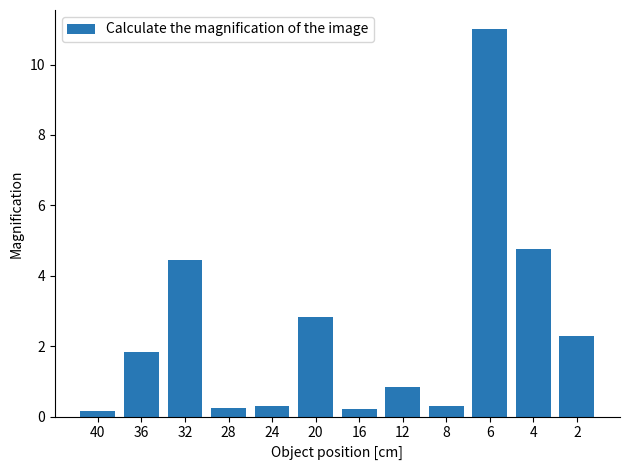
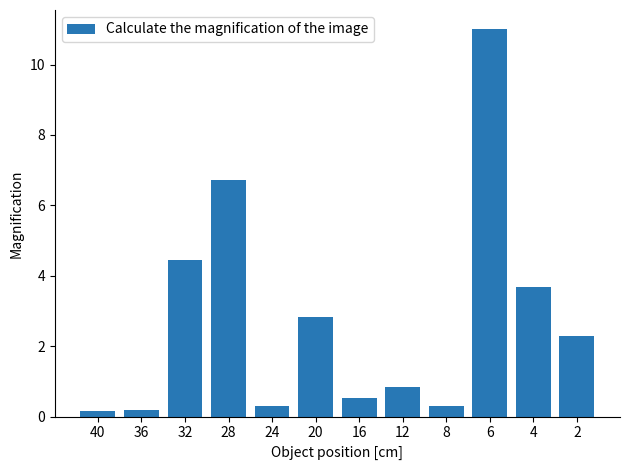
  {
    "40": 0.2,
-   "36": 1.8,
+   "36": 0.2,
    "32": 4.4,
-   "28": 0.2,
+   "28": 6.7,
    "24": 0.3,
    "20": 2.8,
-   "16": 0.2,
+   "16": 0.5,
    "12": 0.8,
    "8": 0.3,
    "6": 11.0,
-   "4": 4.8,
+   "4": 3.7,
    "2": 2.3
  }
